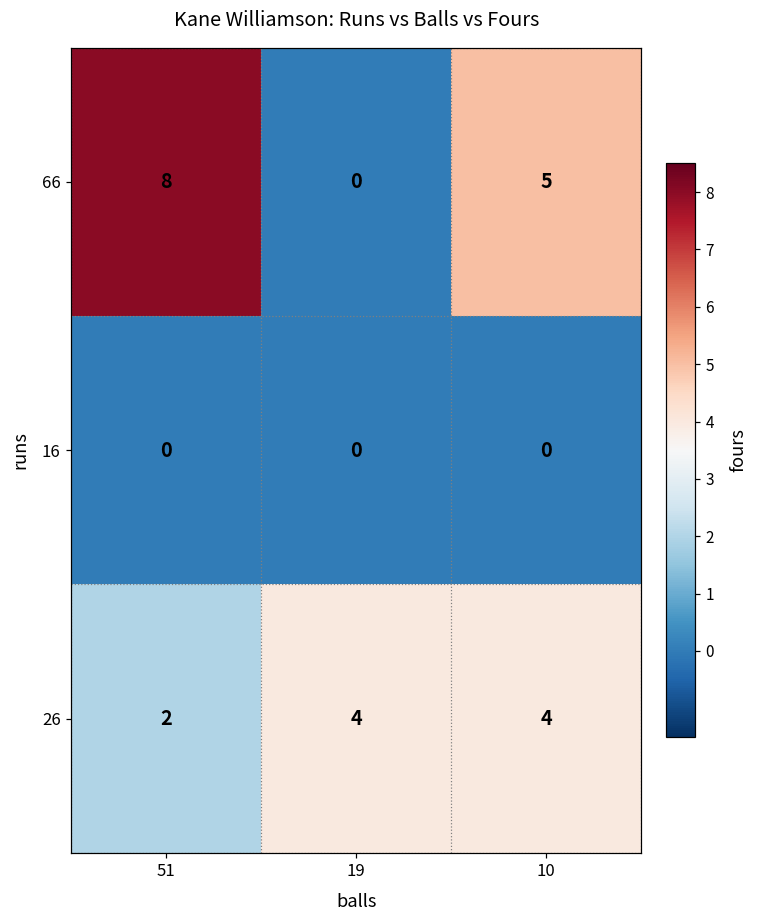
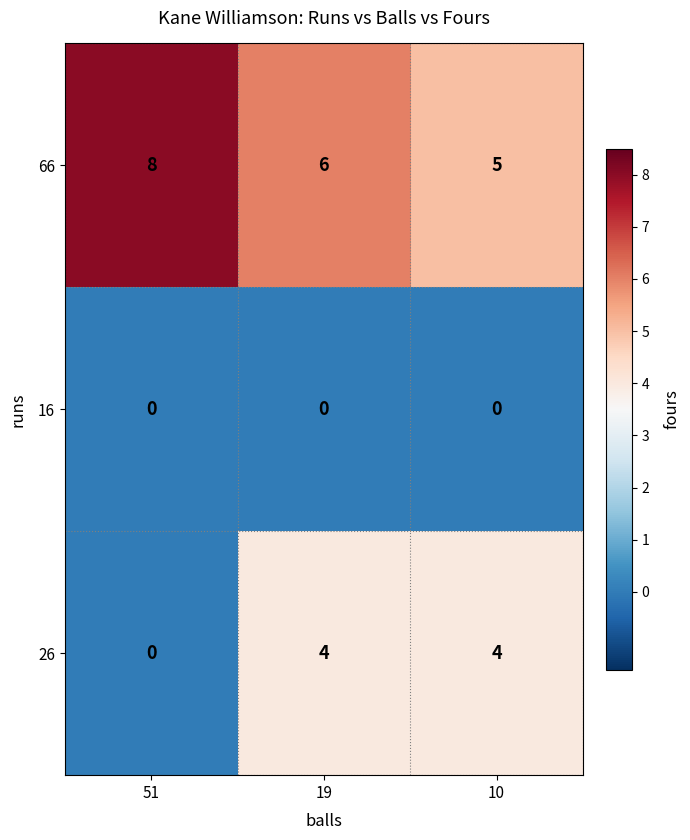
  {
    "66": {
      "51": 8,
-     "19": 0,
+     "19": 6,
      "10": 5
    },
    "16": {
      "51": 0,
      "19": 0,
      "10": 0
    },
    "26": {
-     "51": 2,
+     "51": 0,
      "19": 4,
      "10": 4
    }
  }
